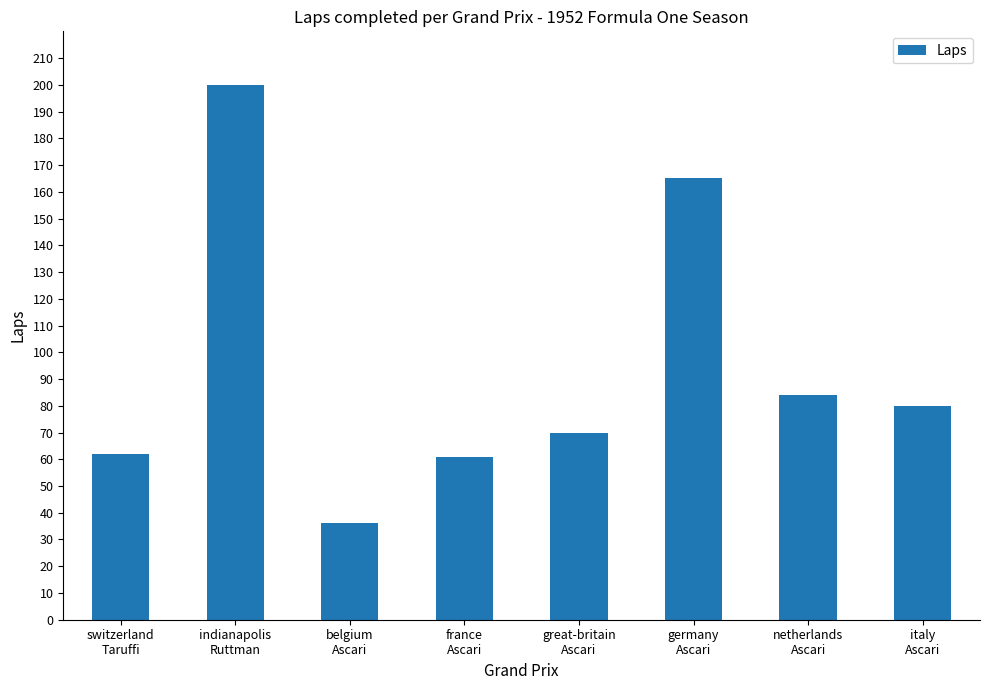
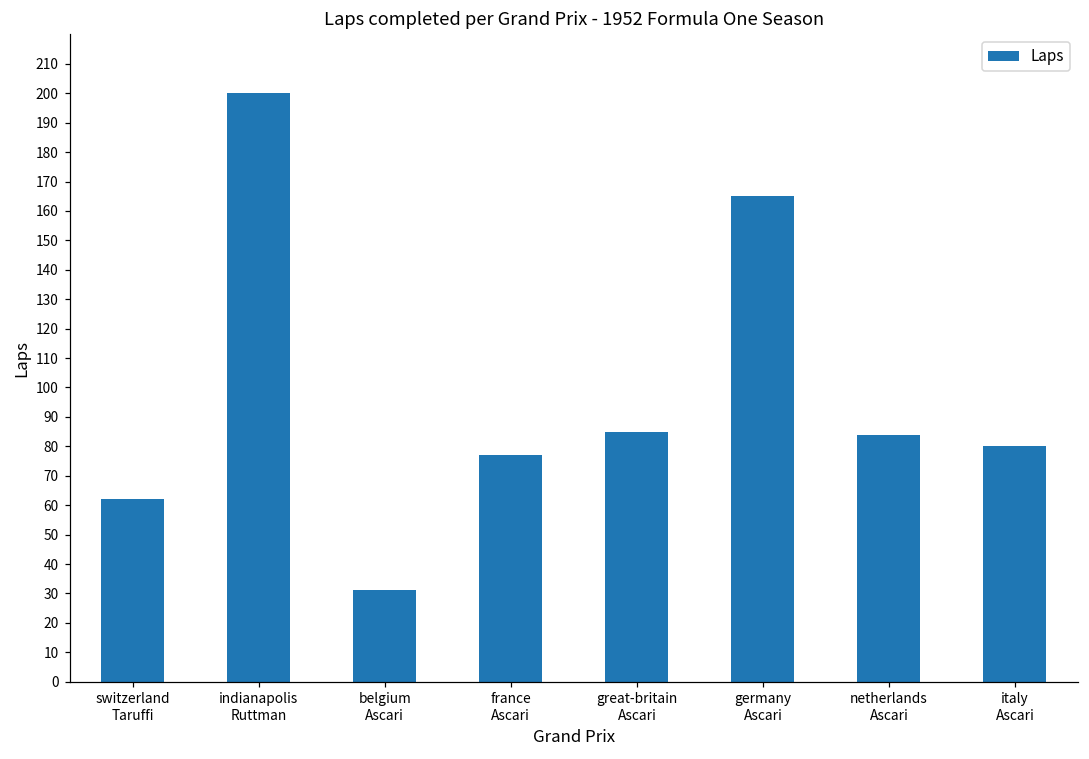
  {
    "switzerland Taruffi": 62,
    "indianapolis Ruttman": 200,
-   "belgium Ascari": 36,
-   "france Ascari": 61,
-   "great-britain Ascari": 70,
+   "belgium Ascari": 31,
+   "france Ascari": 77,
+   "great-britain Ascari": 85,
    "germany Ascari": 165,
    "netherlands Ascari": 84,
    "italy Ascari": 80
  }
